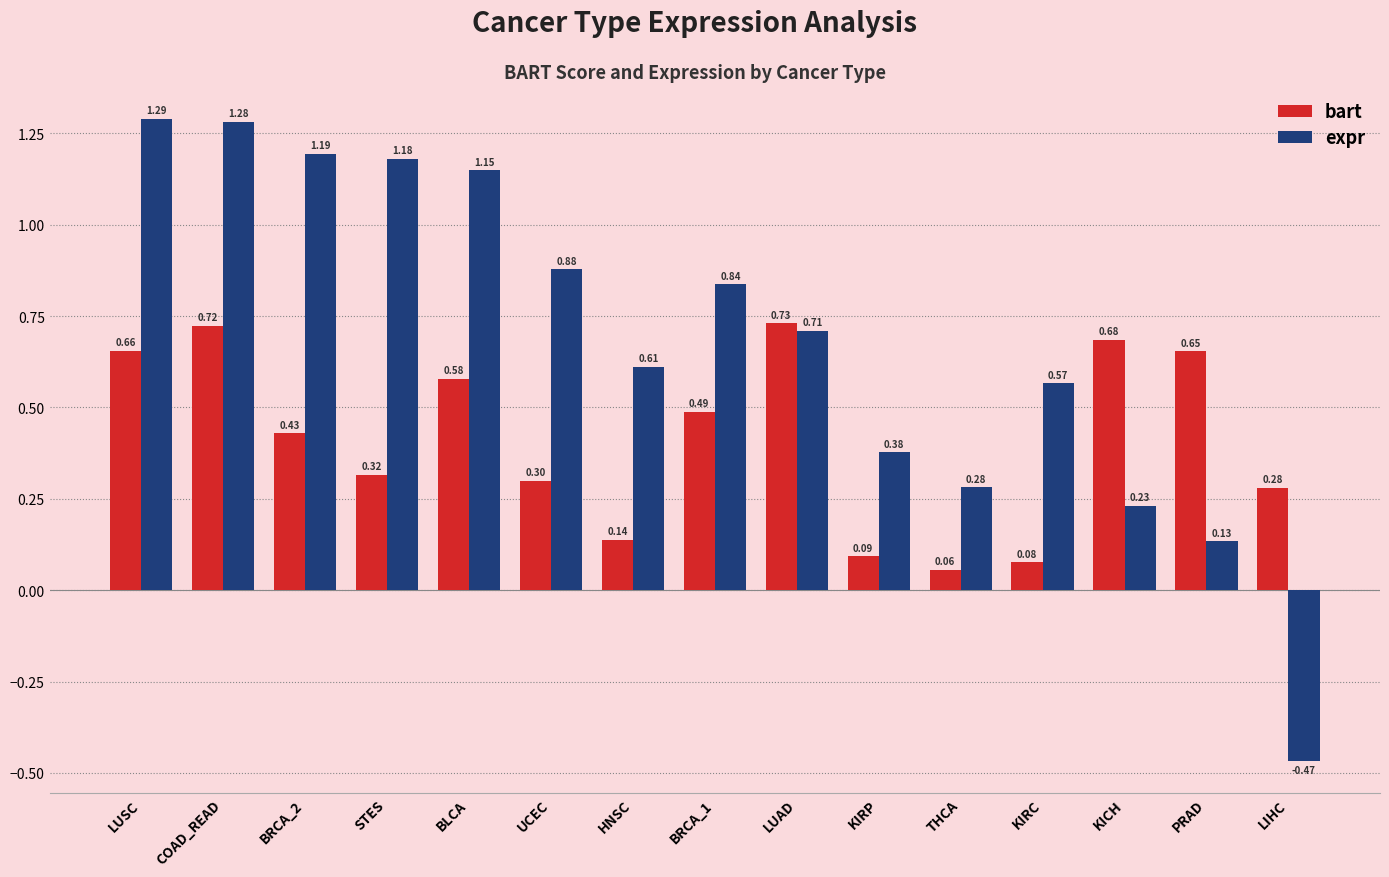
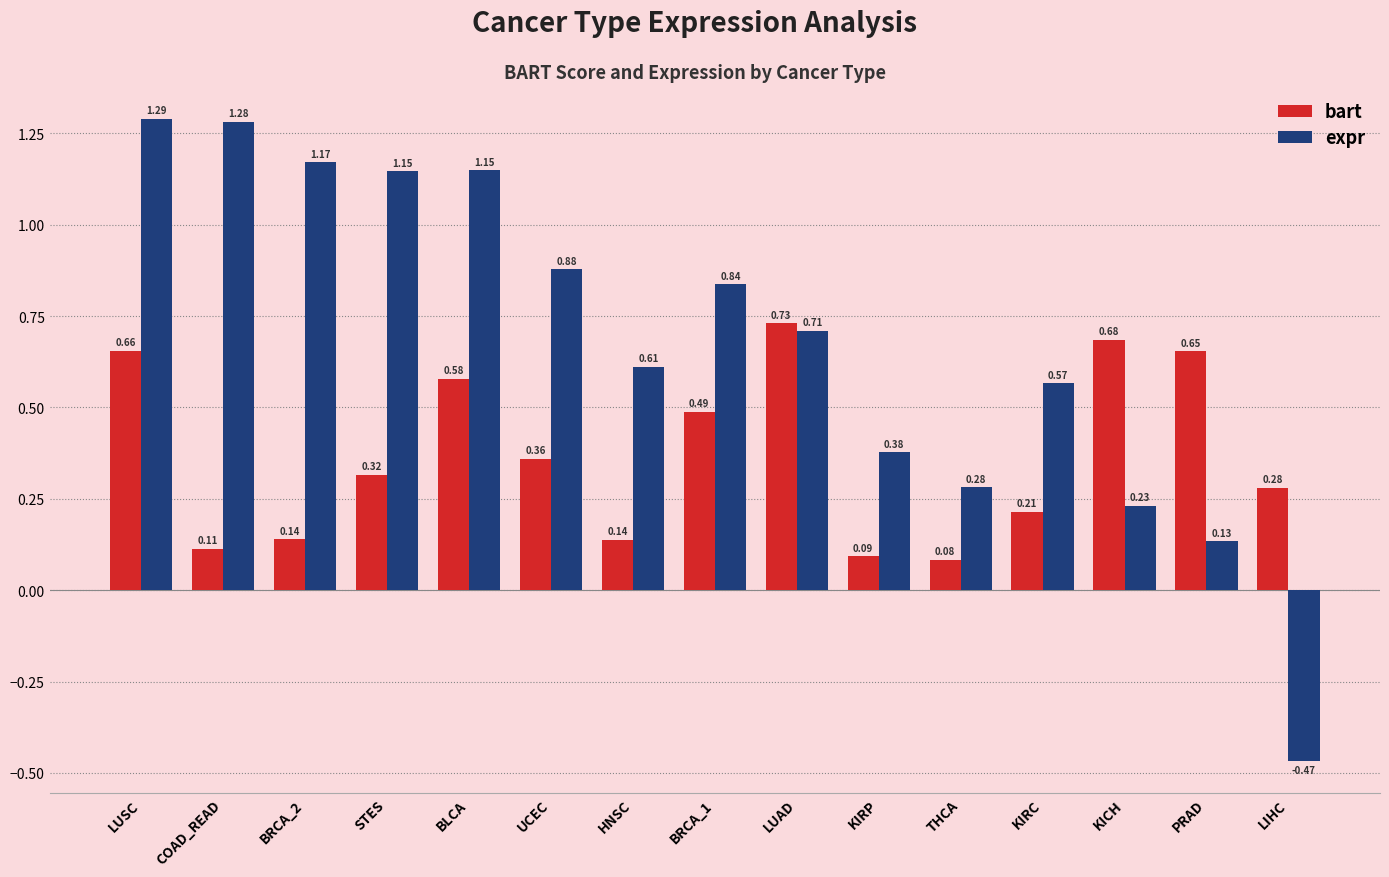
  {
    "bart": {
      "LUSC": 0.66,
-     "COAD_READ": 0.72,
-     "BRCA_2": 0.43,
+     "COAD_READ": 0.11,
+     "BRCA_2": 0.14,
      "STES": 0.32,
      "BLCA": 0.58,
-     "UCEC": 0.30,
+     "UCEC": 0.36,
      "HNSC": 0.14,
      "BRCA_1": 0.49,
      "LUAD": 0.73,
      "KIRP": 0.09,
-     "THCA": 0.06,
-     "KIRC": 0.08,
+     "THCA": 0.08,
+     "KIRC": 0.21,
      "KICH": 0.68,
      "PRAD": 0.65,
      "LIHC": 0.28
    },
    "expr": {
      "LUSC": 1.29,
      "COAD_READ": 1.28,
-     "BRCA_2": 1.19,
-     "STES": 1.18,
+     "BRCA_2": 1.17,
+     "STES": 1.15,
      "BLCA": 1.15,
      "UCEC": 0.88,
      "HNSC": 0.61,
      "BRCA_1": 0.84,
      "LUAD": 0.71,
      "KIRP": 0.38,
      "THCA": 0.28,
      "KIRC": 0.57,
      "KICH": 0.23,
      "PRAD": 0.13,
      "LIHC": -0.47
    }
  }
